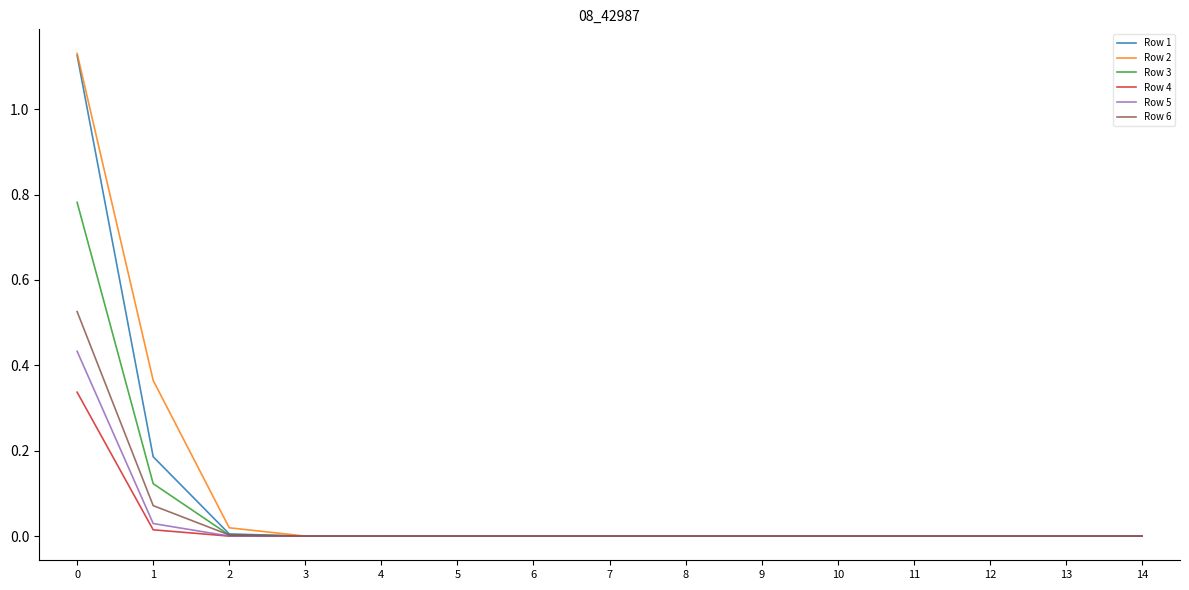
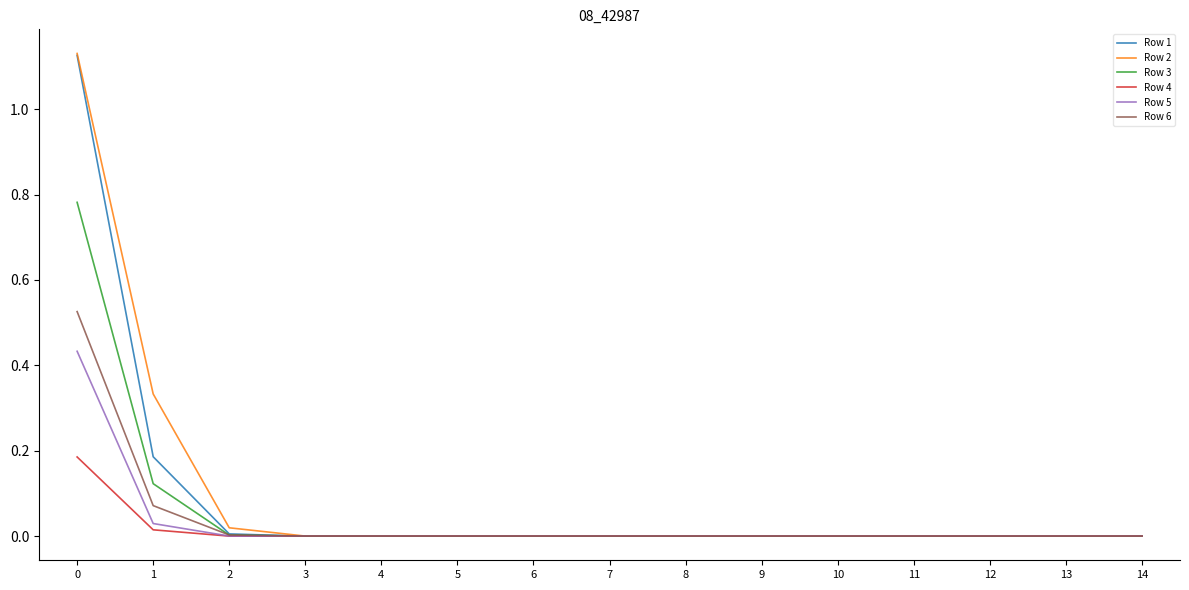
  {
    "Row 1": {
      "1": 0.19
    },
    "Row 2": {
-     "1": 0.36,
+     "1": 0.33,
      "2": 0.02
    },
    "Row 3": {
      "0": 0.78,
      "1": 0.12
    },
    "Row 4": {
-     "0": 0.34,
+     "0": 0.19,
      "1": 0.01
    },
    "Row 5": {
      "0": 0.43,
      "1": 0.03
    },
    "Row 6": {
      "0": 0.53,
      "1": 0.07
    }
  }
